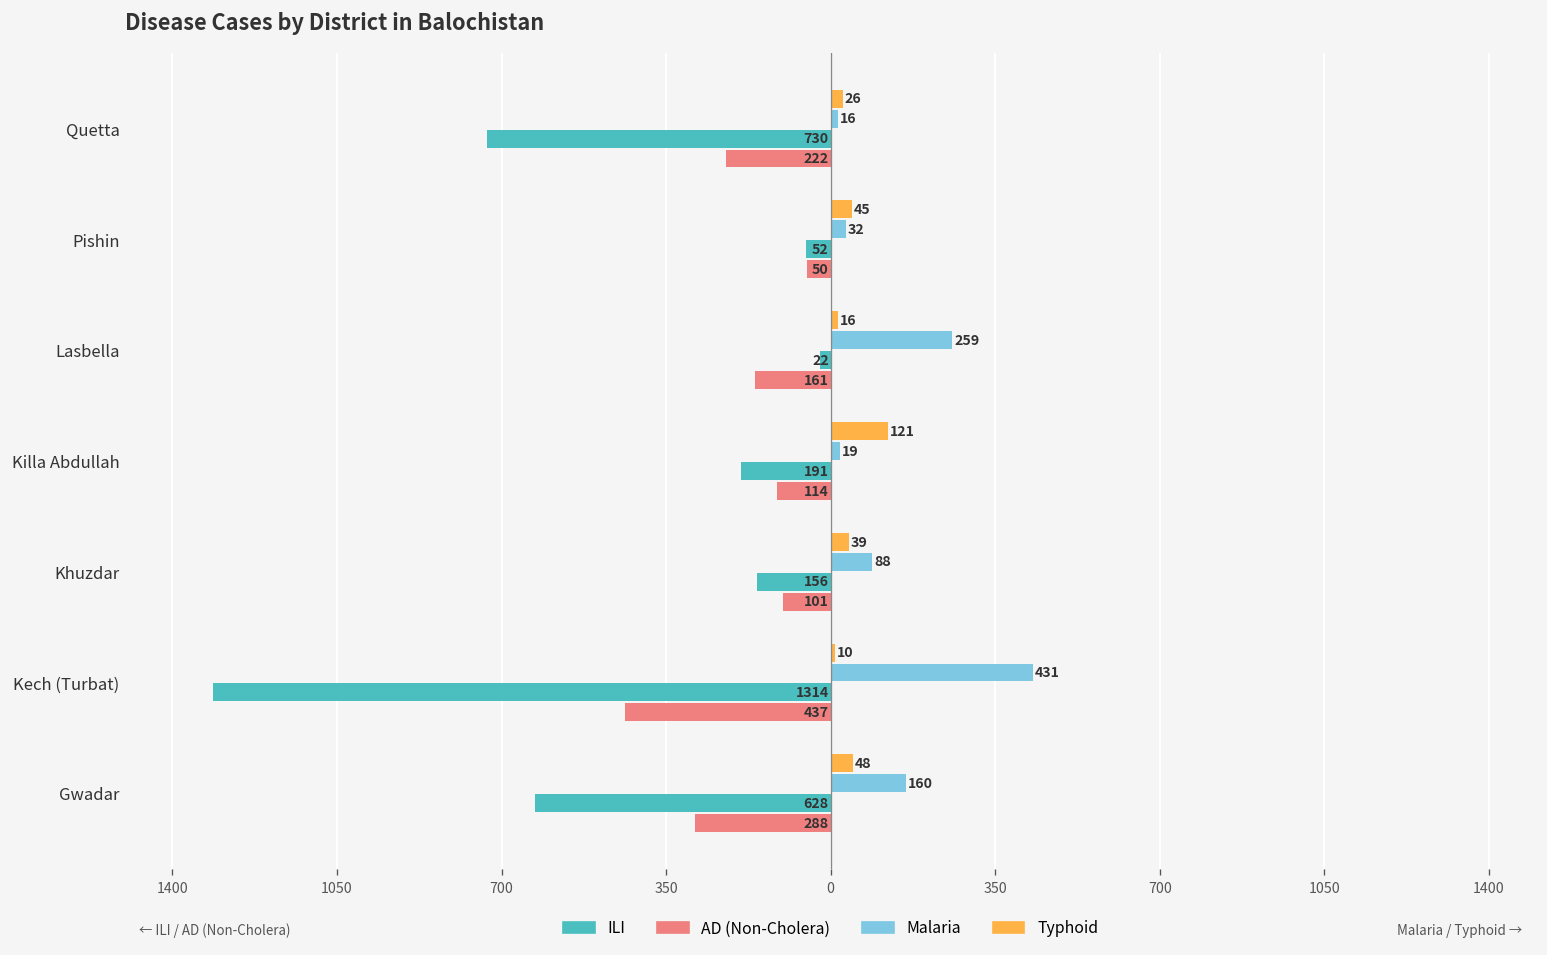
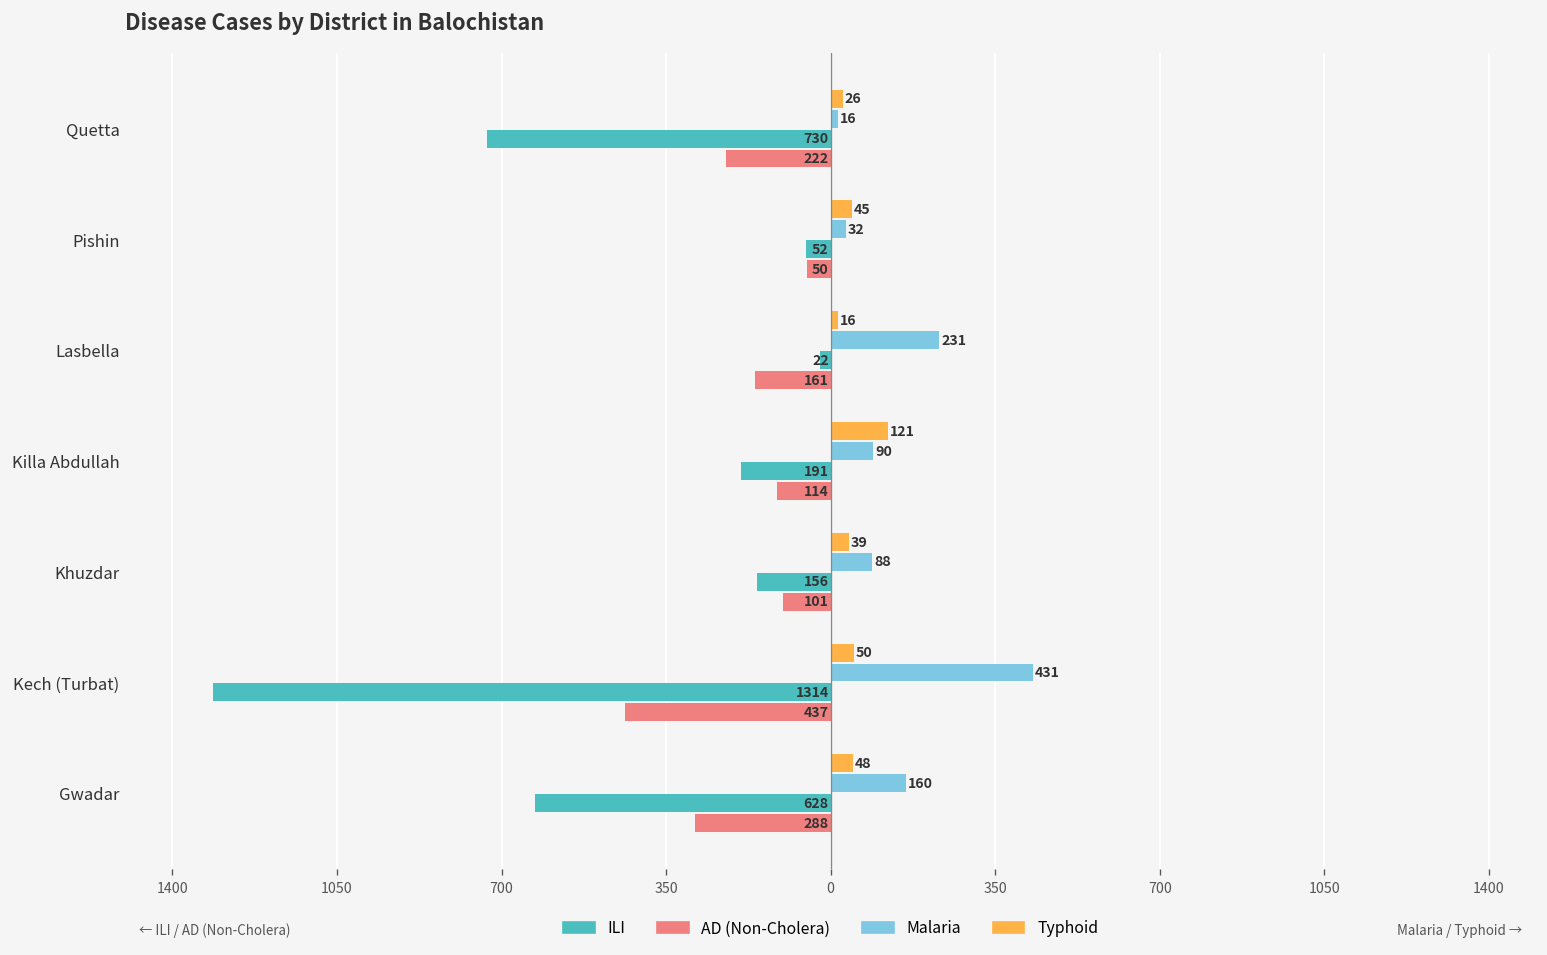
  {
    "Malaria": {
      "Quetta": 16,
      "Pishin": 32,
-     "Lasbella": 259,
-     "Killa Abdullah": 19,
+     "Lasbella": 231,
+     "Killa Abdullah": 90,
      "Khuzdar": 88,
      "Kech (Turbat)": 431,
      "Gwadar": 160
    },
    "Typhoid": {
      "Quetta": 26,
      "Pishin": 45,
      "Lasbella": 16,
      "Killa Abdullah": 121,
      "Khuzdar": 39,
-     "Kech (Turbat)": 10,
+     "Kech (Turbat)": 50,
      "Gwadar": 48
    }
  }
